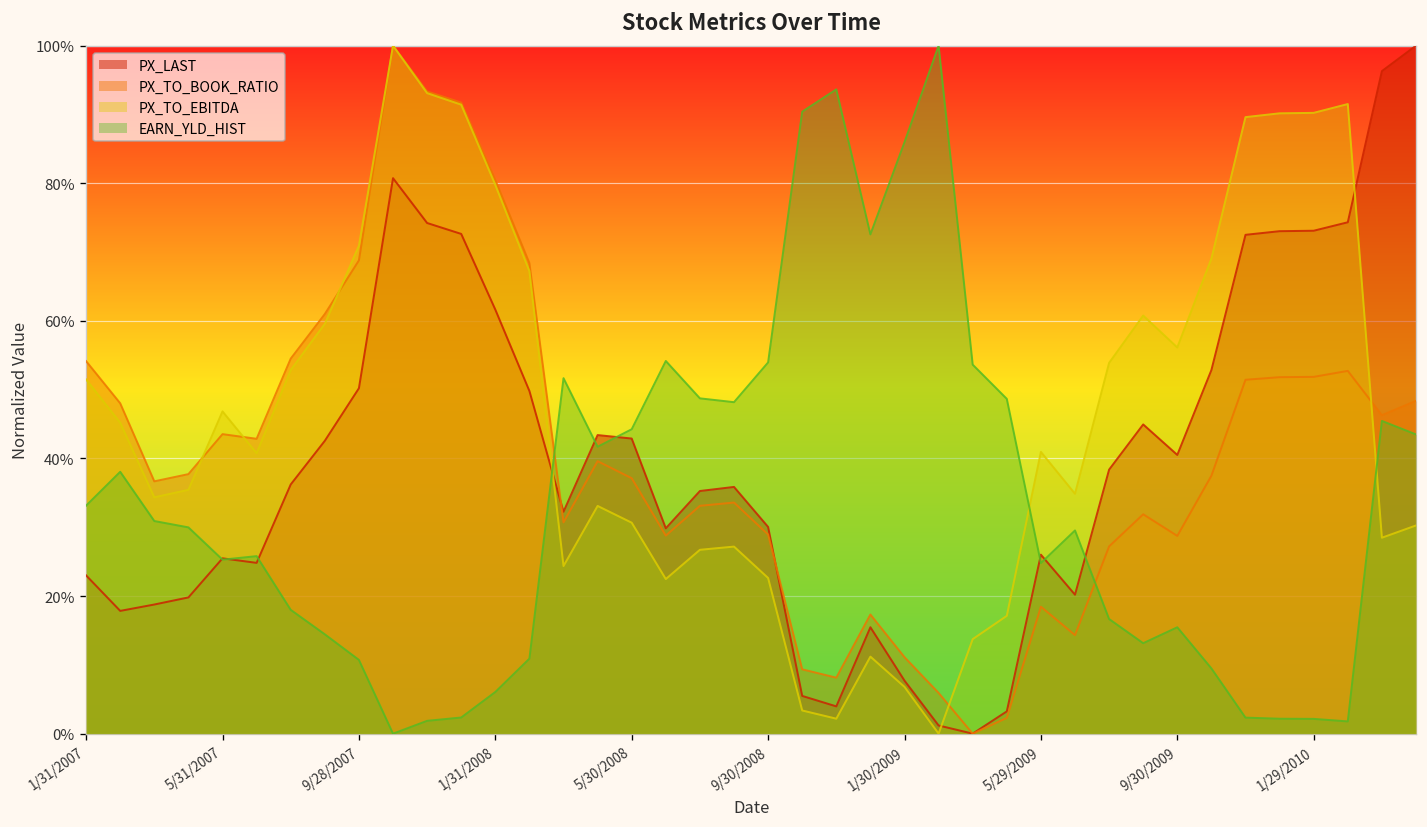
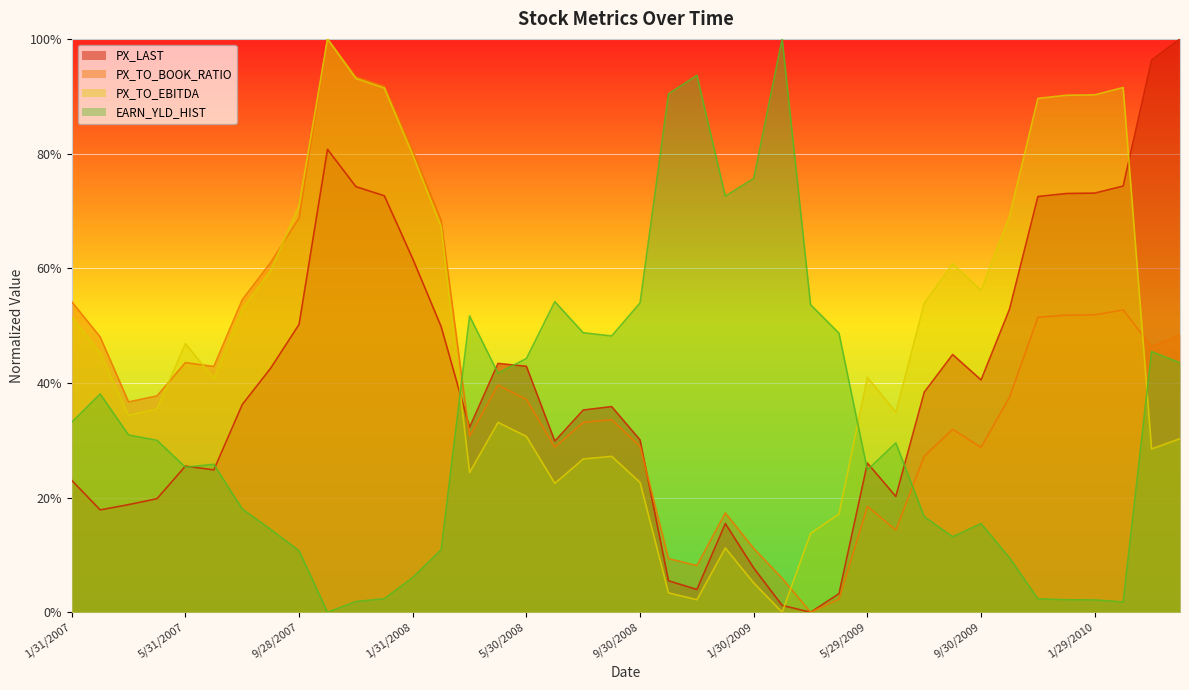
  {
    "PX_LAST": {
      "1/31/2007": "23%",
      "9/28/2007": "50%",
      "1/31/2008": "62%",
      "5/30/2008": "43%",
      "9/30/2008": "30%",
      "1/30/2009": "8%",
      "5/29/2009": "26%",
      "9/30/2009": "41%",
      "1/29/2010": "73%"
    },
    "PX_TO_BOOK_RATIO": {
      "1/31/2007": "54%",
      "5/31/2007": "44%",
      "9/28/2007": "69%",
      "1/31/2008": "80%",
      "5/30/2008": "37%",
      "9/30/2008": "29%",
      "1/30/2009": "11%",
      "5/29/2009": "18%",
      "9/30/2009": "29%",
      "1/29/2010": "52%"
    },
    "PX_TO_EBITDA": {
      "1/31/2007": "51%",
      "5/31/2007": "47%",
      "9/28/2007": "71%",
      "1/31/2008": "80%",
      "5/30/2008": "31%",
      "9/30/2008": "23%",
-     "1/30/2009": "7%",
+     "1/30/2009": "5%",
      "5/29/2009": "41%",
      "9/30/2009": "56%",
      "1/29/2010": "90%"
    },
    "EARN_YLD_HIST": {
      "1/31/2007": "33%",
      "9/28/2007": "11%",
      "1/31/2008": "6%",
      "5/30/2008": "44%",
      "9/30/2008": "54%",
-     "1/30/2009": "86%",
+     "1/30/2009": "76%",
      "5/29/2009": "25%",
      "9/30/2009": "15%",
      "1/29/2010": "2%"
    }
  }
